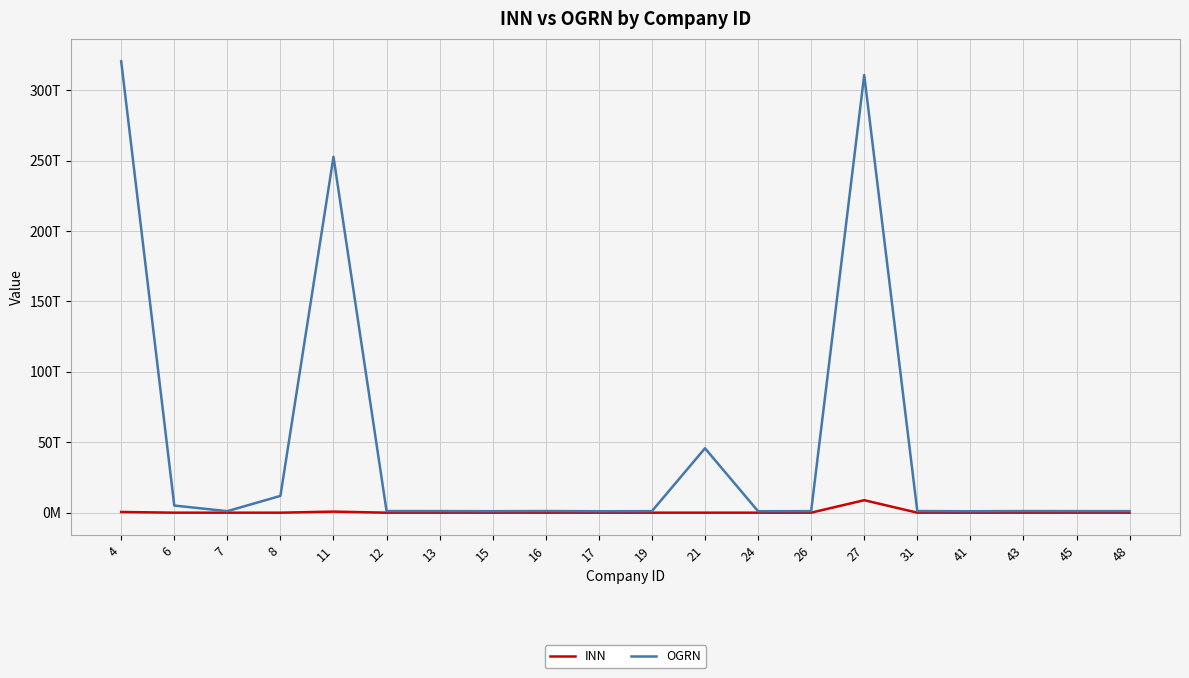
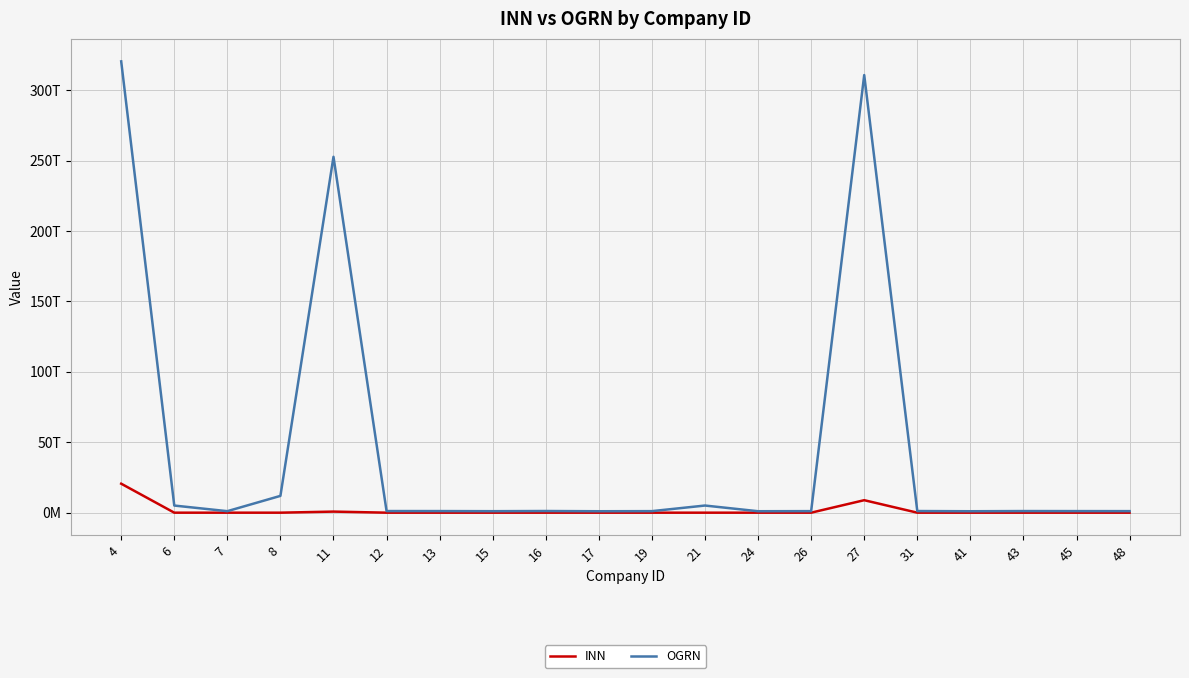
  {
    "INN": {
-     "4": "1T",
+     "4": "21T",
      "6": "0T",
      "8": "0T",
      "11": "1T",
      "21": "0T",
      "27": "9T"
    },
    "OGRN": {
      "4": "321T",
      "6": "5T",
      "8": "12T",
      "11": "253T",
-     "21": "46T",
+     "21": "5T",
      "27": "311T"
    }
  }
